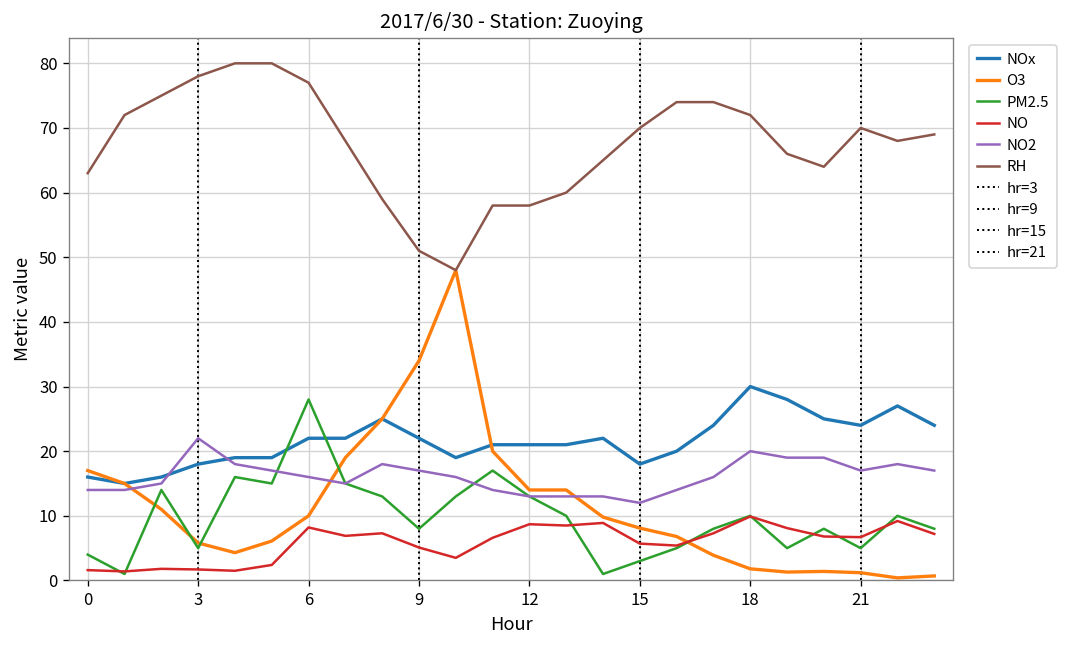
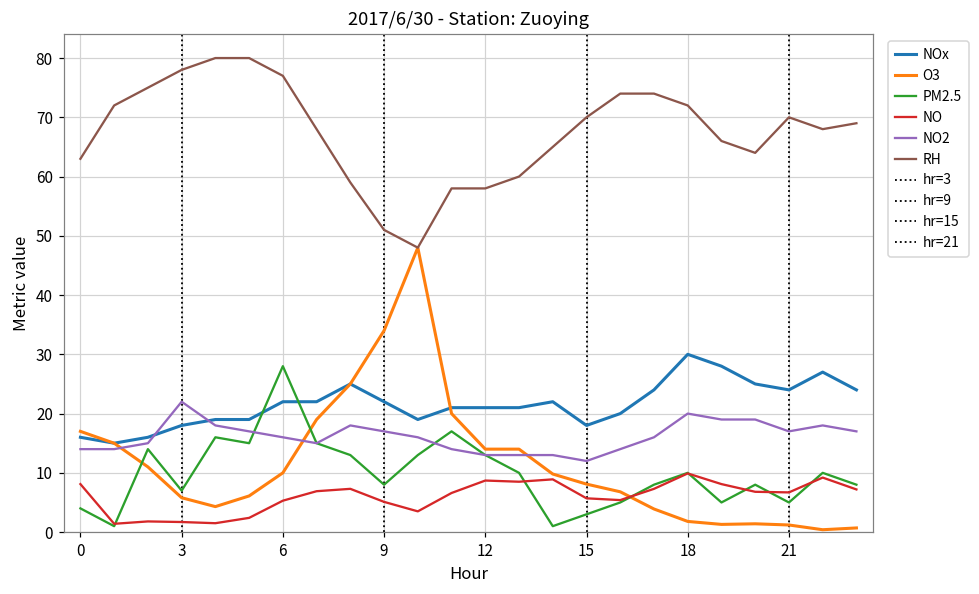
  {
    "NOx": {
      "0": 16,
      "3": 18,
      "6": 22,
      "9": 22,
      "12": 21,
      "15": 18,
      "18": 30,
      "21": 24
    },
    "O3": {
      "0": 17,
      "3": 6,
      "6": 10,
      "9": 34,
      "12": 14,
      "15": 8,
      "18": 2,
      "21": 1
    },
    "PM2.5": {
      "0": 4,
-     "3": 5,
+     "3": 7,
      "6": 28,
      "9": 8,
      "15": 3,
      "21": 5
    },
    "NO": {
-     "0": 2,
+     "0": 8,
      "3": 2,
-     "6": 8,
+     "6": 5,
      "9": 5,
      "12": 9,
      "15": 6,
      "21": 7
    },
    "NO2": {
      "0": 14,
      "3": 22,
      "6": 16,
      "9": 17,
      "15": 12,
      "18": 20,
      "21": 17
    },
    "RH": {
      "0": 63,
      "3": 78,
      "6": 77,
      "9": 51,
      "12": 58,
      "15": 70,
      "18": 72,
      "21": 70
    }
  }
